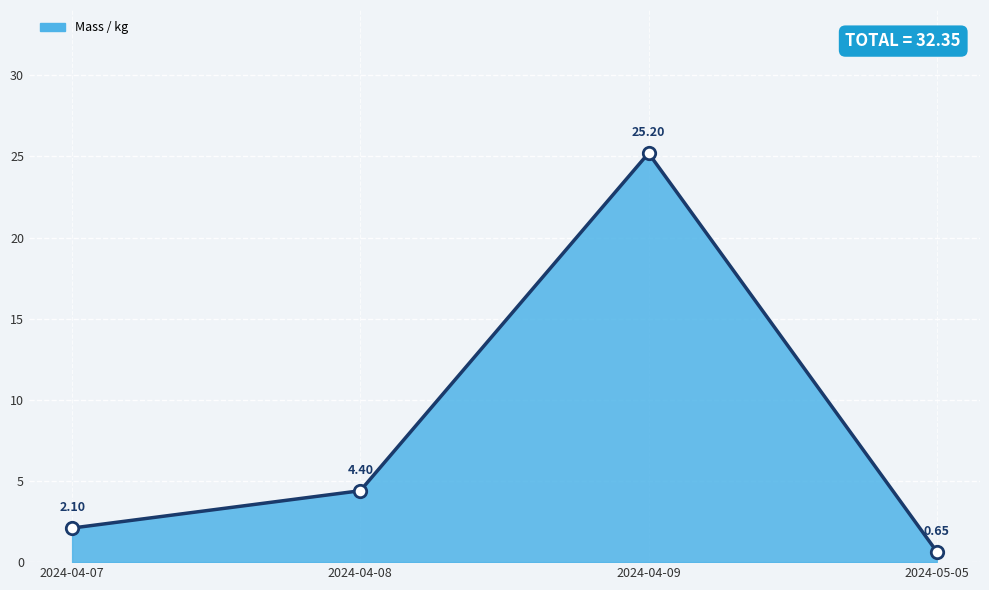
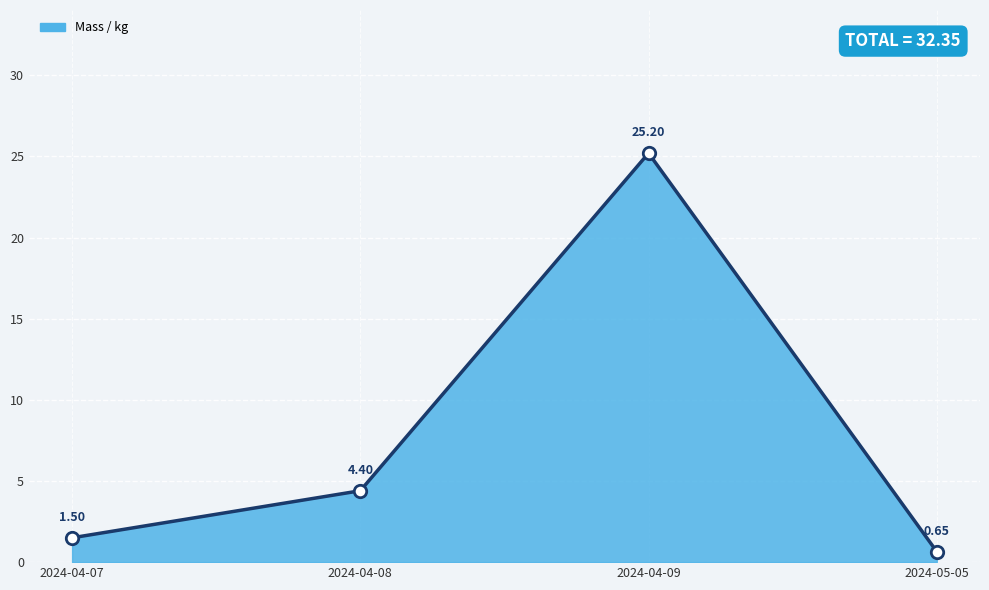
  {
-   "2024-04-07": 2.10,
+   "2024-04-07": 1.50,
    "2024-04-08": 4.40,
    "2024-04-09": 25.20,
    "2024-05-05": 0.65
  }
